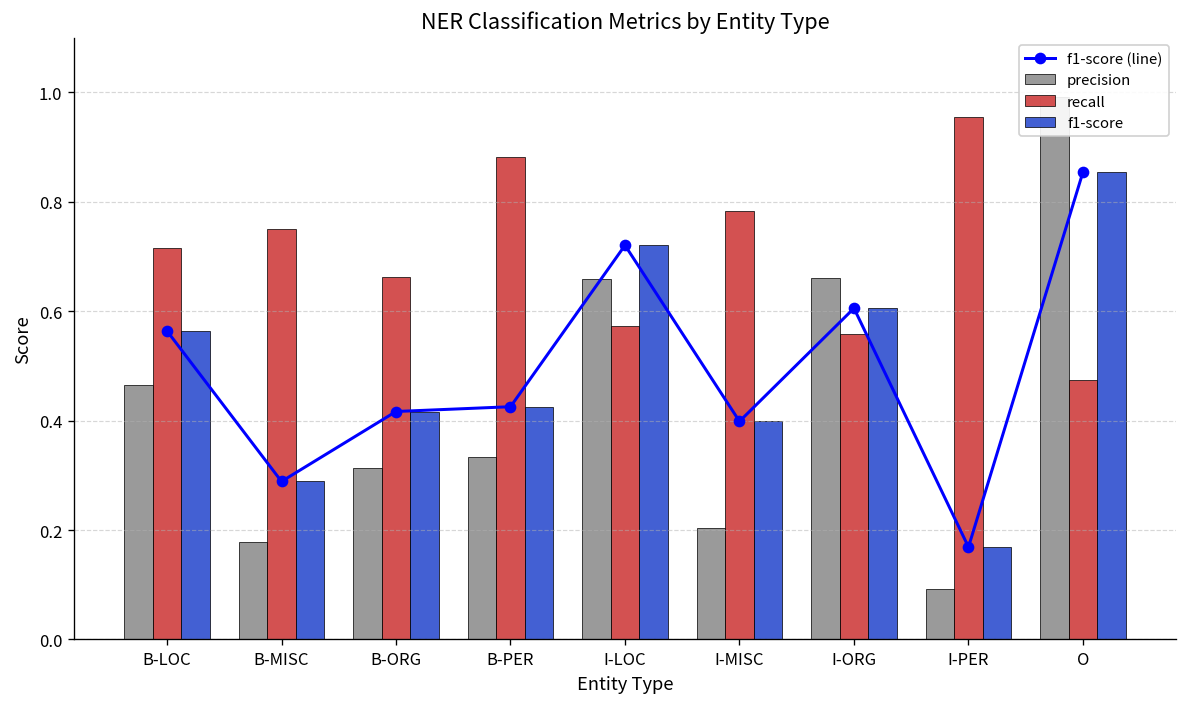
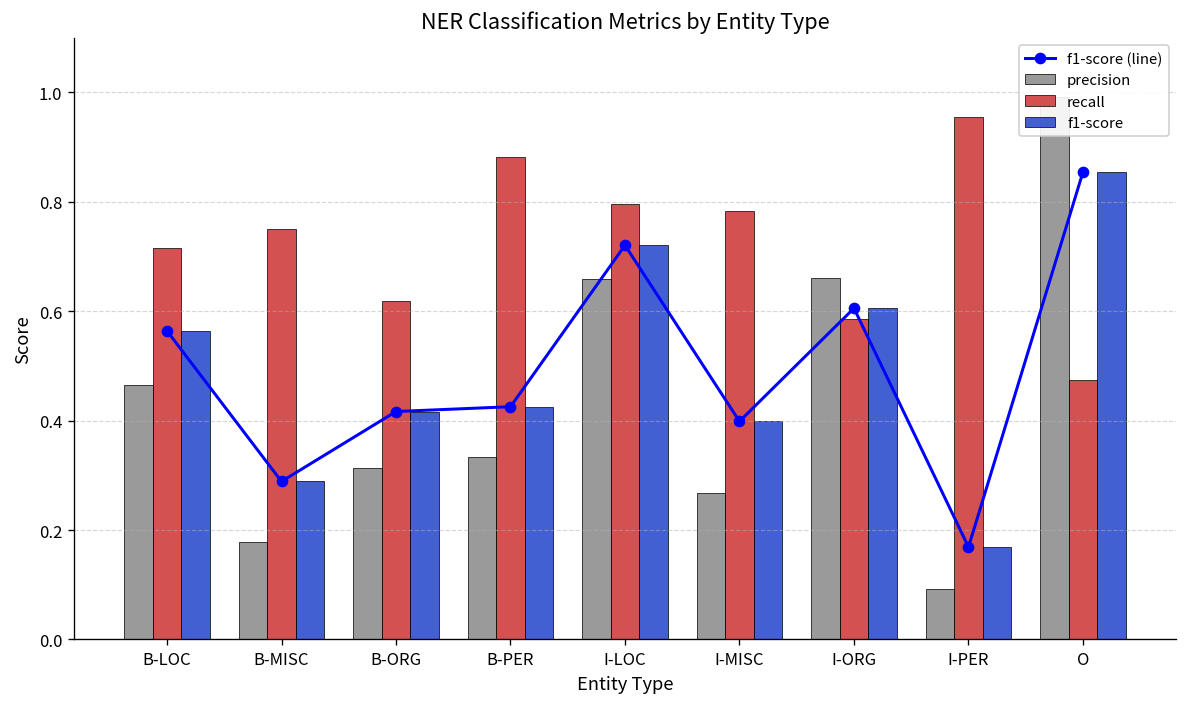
  {
    "precision": {
      "B-LOC": 0.47,
      "B-MISC": 0.18,
      "B-ORG": 0.31,
      "B-PER": 0.33,
      "I-LOC": 0.66,
-     "I-MISC": 0.20,
+     "I-MISC": 0.27,
      "I-ORG": 0.66,
      "I-PER": 0.09
    },
    "f1-score (line)": {
      "B-LOC": 0.56,
      "B-MISC": 0.29,
      "B-ORG": 0.42,
      "B-PER": 0.43,
      "I-LOC": 0.72,
      "I-MISC": 0.40,
      "I-ORG": 0.61,
      "I-PER": 0.17,
      "O": 0.85
    },
    "recall": {
      "B-LOC": 0.72,
      "B-MISC": 0.75,
-     "B-ORG": 0.66,
+     "B-ORG": 0.62,
      "B-PER": 0.88,
-     "I-LOC": 0.57,
+     "I-LOC": 0.80,
      "I-MISC": 0.78,
-     "I-ORG": 0.56,
+     "I-ORG": 0.59,
      "I-PER": 0.95,
      "O": 0.47
    },
    "f1-score": {
      "B-LOC": 0.56,
      "B-MISC": 0.29,
      "B-ORG": 0.42,
      "B-PER": 0.43,
      "I-LOC": 0.72,
      "I-MISC": 0.40,
      "I-ORG": 0.61,
      "I-PER": 0.17,
      "O": 0.85
    }
  }
